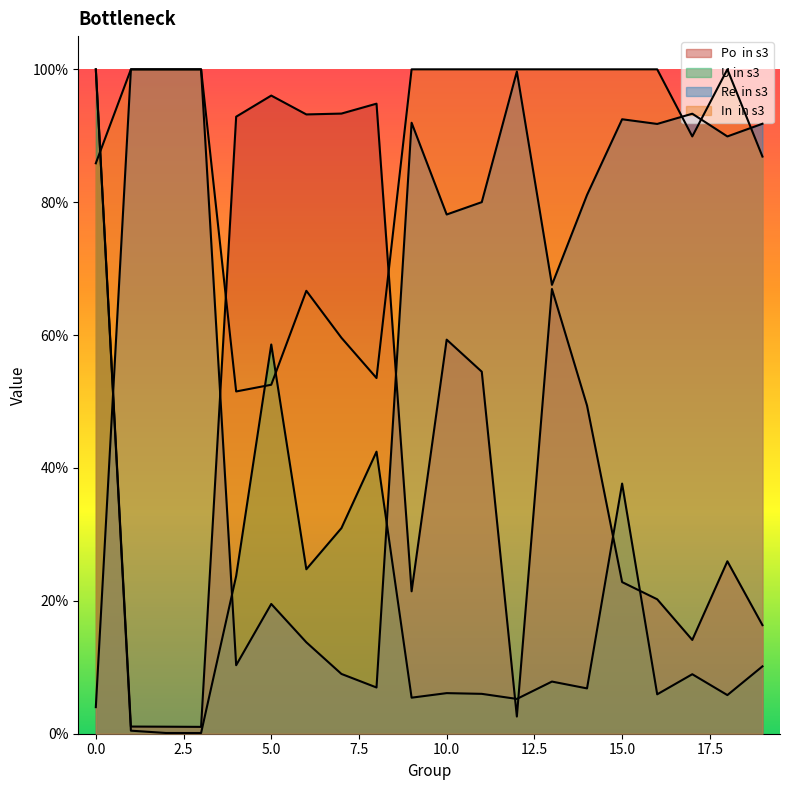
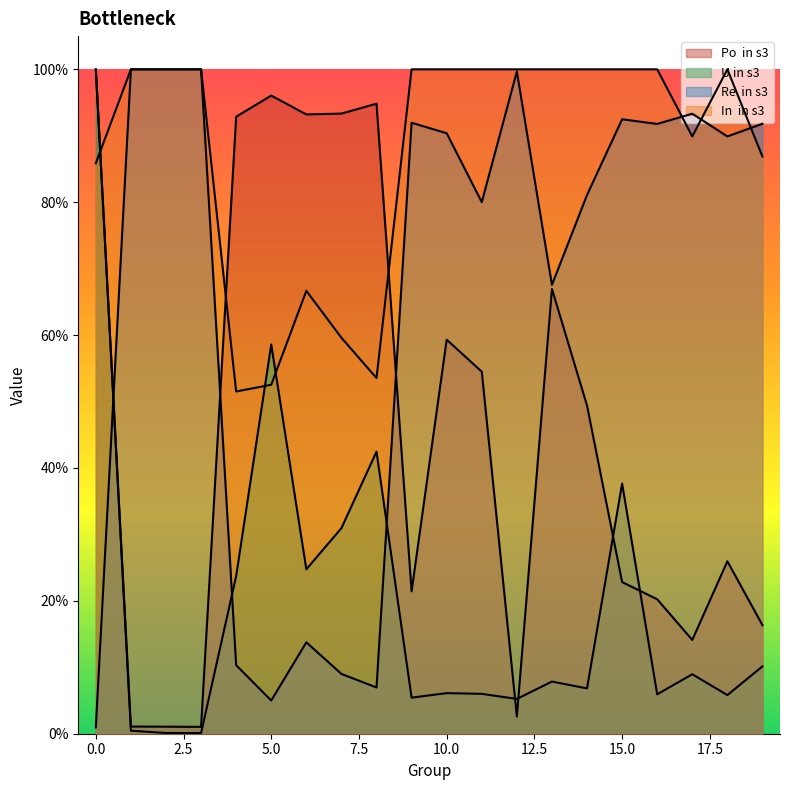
  {
    "U in s3": {
      "5.0": "59%",
      "10.0": "6%",
      "15.0": "38%"
    },
    "Re in s3": {
-     "0.0": "4%",
-     "5.0": "20%",
-     "10.0": "78%",
+     "0.0": "1%",
+     "5.0": "5%",
+     "10.0": "90%",
      "15.0": "92%"
    }
  }
